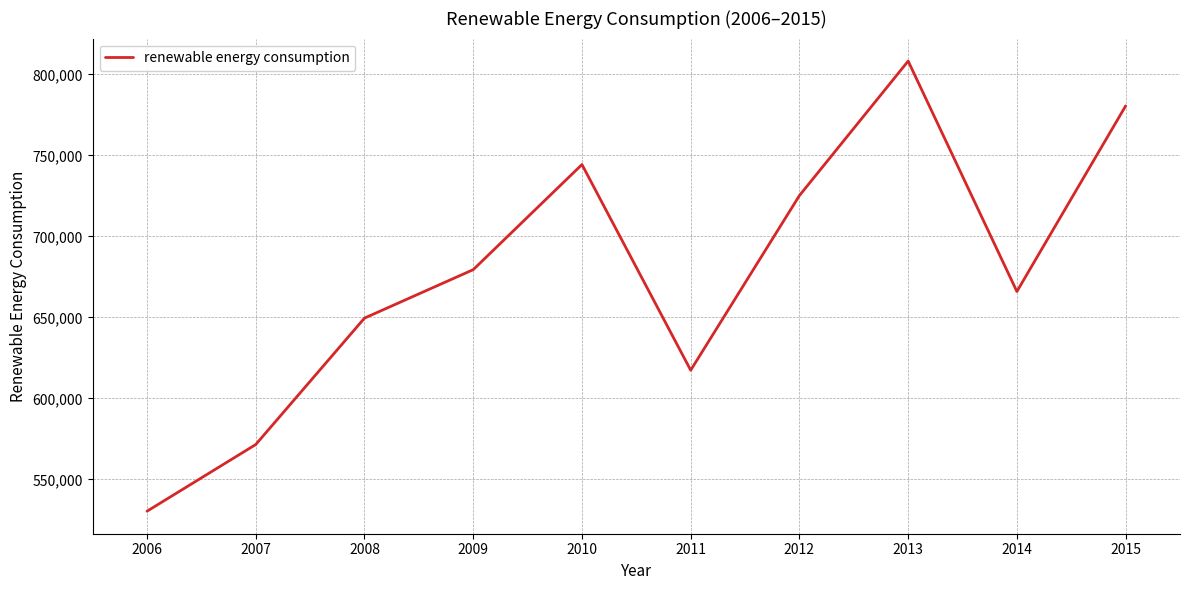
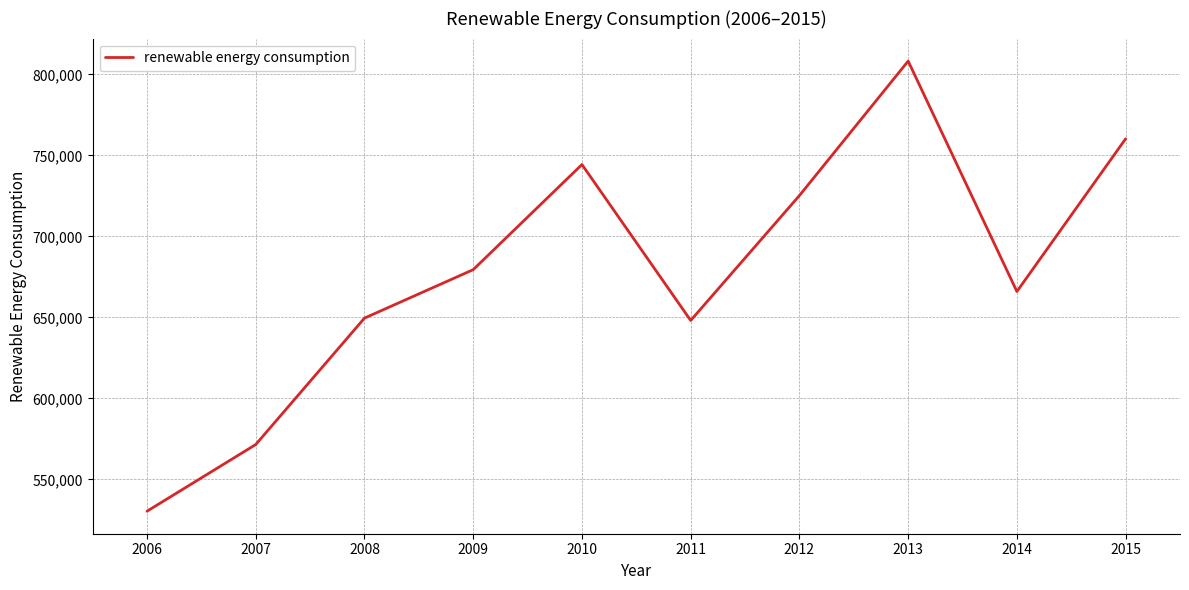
  {
    "2006": "530,000",
    "2007": "572,000",
    "2008": "650,000",
    "2009": "680,000",
    "2010": "744,000",
-   "2011": "617,000",
+   "2011": "648,000",
    "2012": "725,000",
    "2013": "808,000",
    "2014": "666,000",
-   "2015": "781,000"
+   "2015": "760,000"
  }
